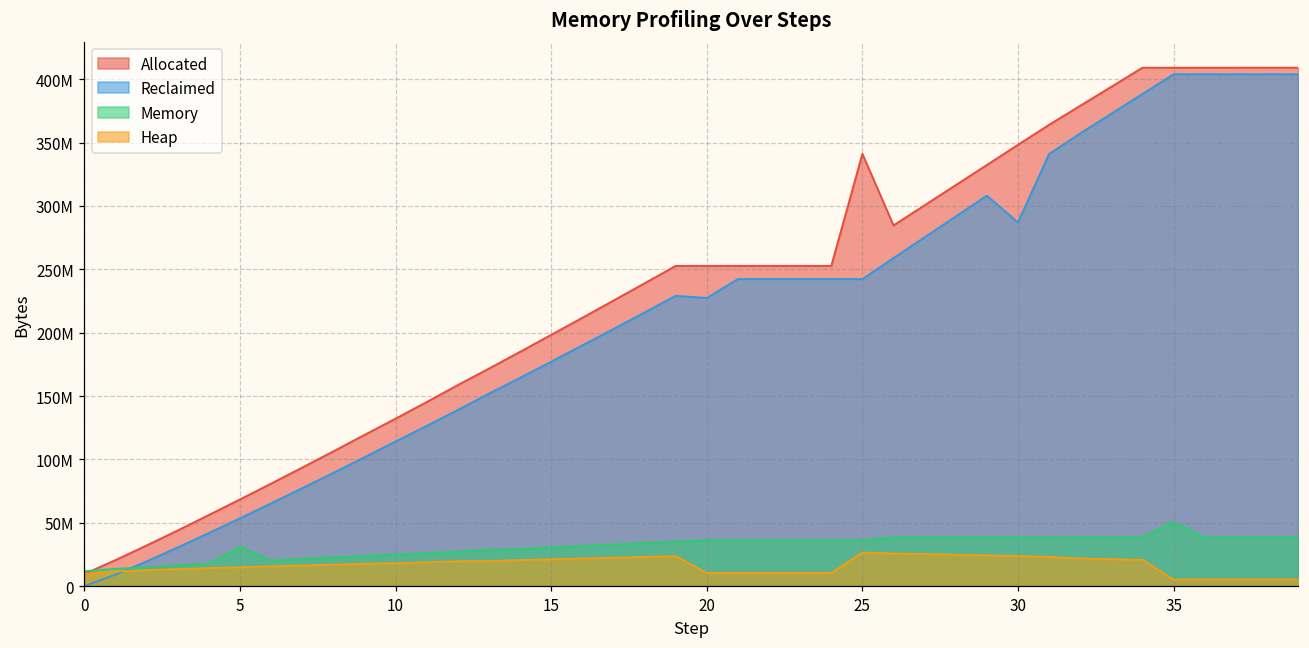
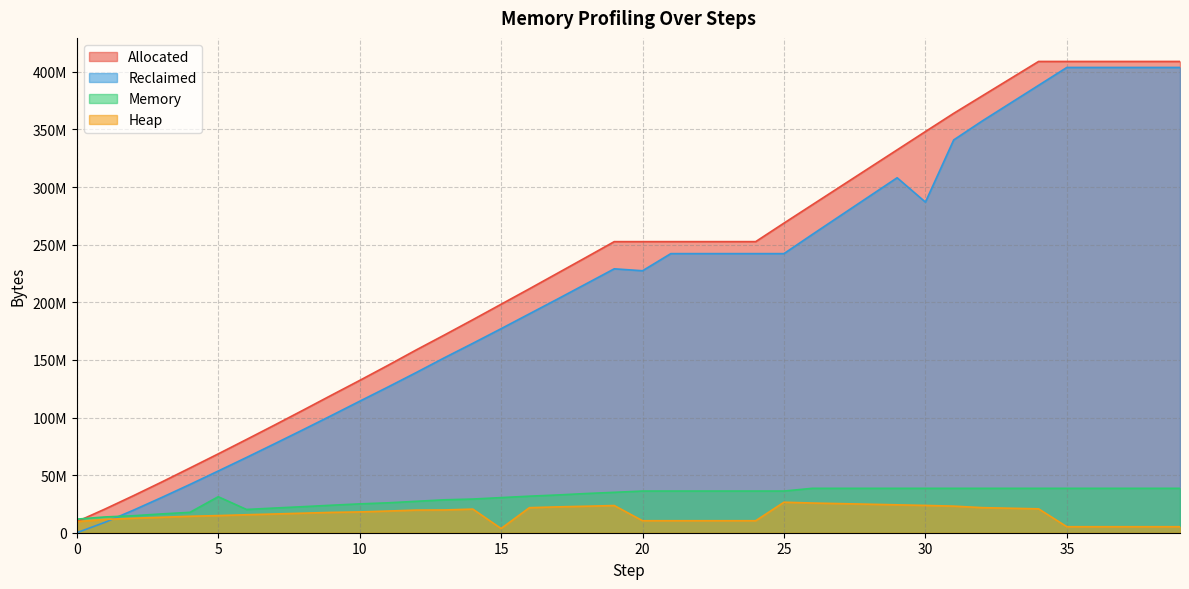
  {
    "Allocated": {
      "5": 68000000,
      "10": 132000000,
      "15": 198000000,
      "20": 253000000,
-     "25": 341000000,
+     "25": 269000000,
      "30": 348000000,
      "35": 409000000
    },
    "Reclaimed": {
      "0": 0,
      "5": 54000000,
      "10": 114000000,
      "15": 177000000,
      "20": 227000000,
      "25": 242000000,
      "30": 287000000,
      "35": 404000000
    },
    "Memory": {
      "0": 12000000,
      "5": 31000000,
      "10": 25000000,
      "15": 30000000,
      "20": 36000000,
      "25": 36000000,
      "30": 39000000,
-     "35": 51000000
+     "35": 39000000
    },
    "Heap": {
      "5": 15000000,
      "10": 18000000,
-     "15": 21000000,
+     "15": 4000000,
      "20": 10000000,
      "25": 26000000,
      "30": 24000000,
      "35": 5000000
    }
  }
